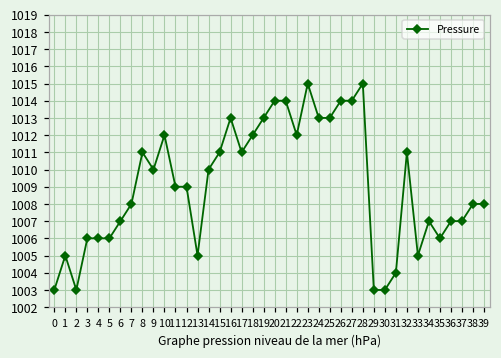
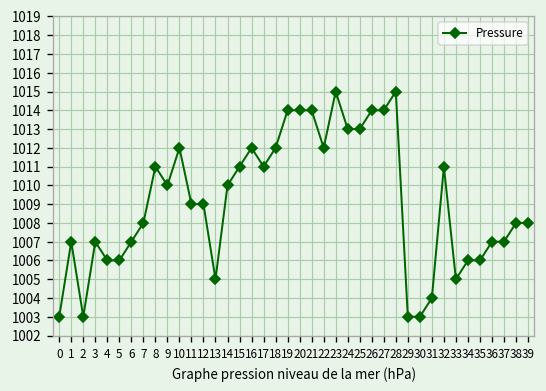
  {
    "0": 1003,
-   "1": 1005,
+   "1": 1007,
    "2": 1003,
-   "3": 1006,
+   "3": 1007,
    "4": 1006,
    "5": 1006,
    "6": 1007,
    "7": 1008,
    "8": 1011,
    "9": 1010,
    "10": 1012,
    "11": 1009,
    "12": 1009,
    "13": 1005,
    "14": 1010,
    "15": 1011,
-   "16": 1013,
+   "16": 1012,
    "17": 1011,
    "18": 1012,
-   "19": 1013,
+   "19": 1014,
    "20": 1014,
    "21": 1014,
    "22": 1012,
    "23": 1015,
    "24": 1013,
    "25": 1013,
    "26": 1014,
    "27": 1014,
    "28": 1015,
    "29": 1003,
    "30": 1003,
    "31": 1004,
    "32": 1011,
    "33": 1005,
-   "34": 1007,
+   "34": 1006,
    "35": 1006,
    "36": 1007,
    "37": 1007,
    "38": 1008,
    "39": 1008
  }
